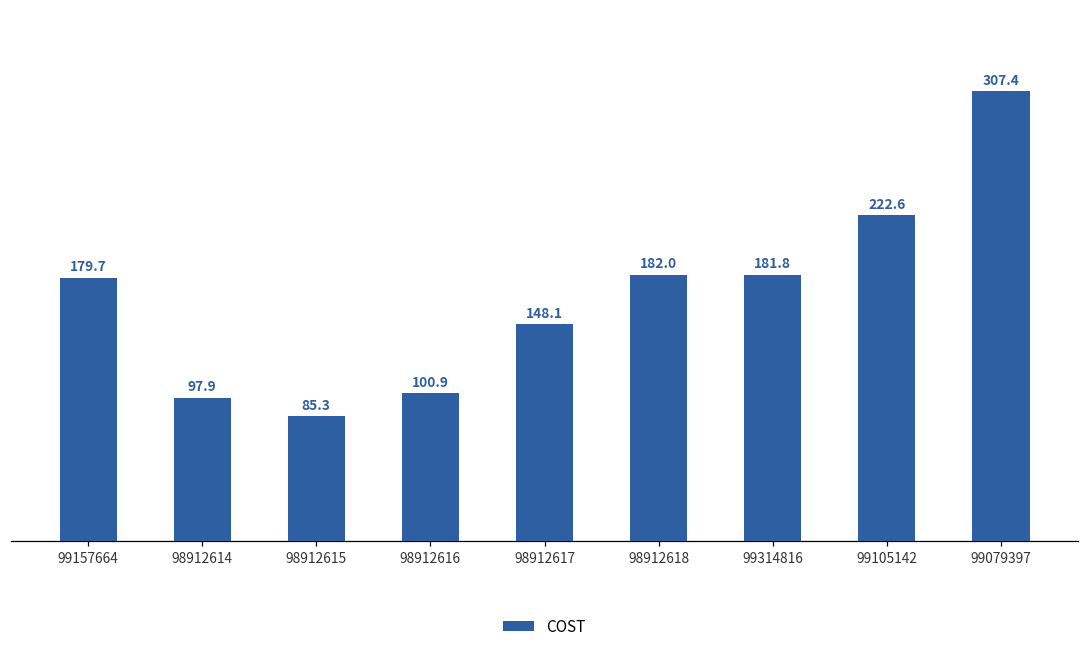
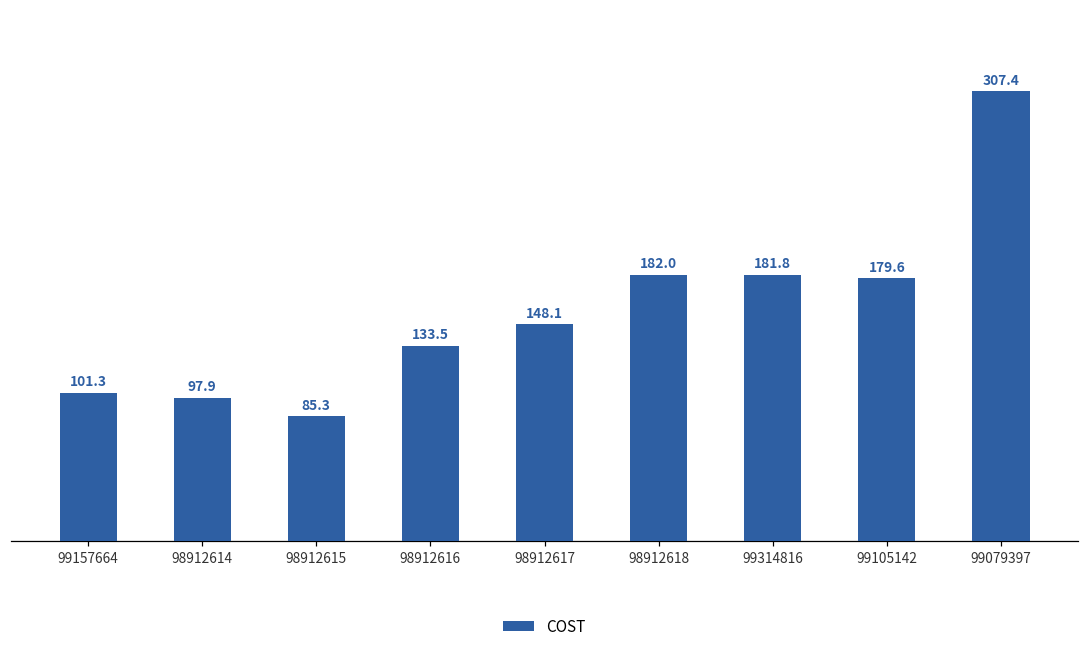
  {
-   "99157664": 179.7,
+   "99157664": 101.3,
    "98912614": 97.9,
    "98912615": 85.3,
-   "98912616": 100.9,
+   "98912616": 133.5,
    "98912617": 148.1,
    "98912618": 182.0,
    "99314816": 181.8,
-   "99105142": 222.6,
+   "99105142": 179.6,
    "99079397": 307.4
  }
